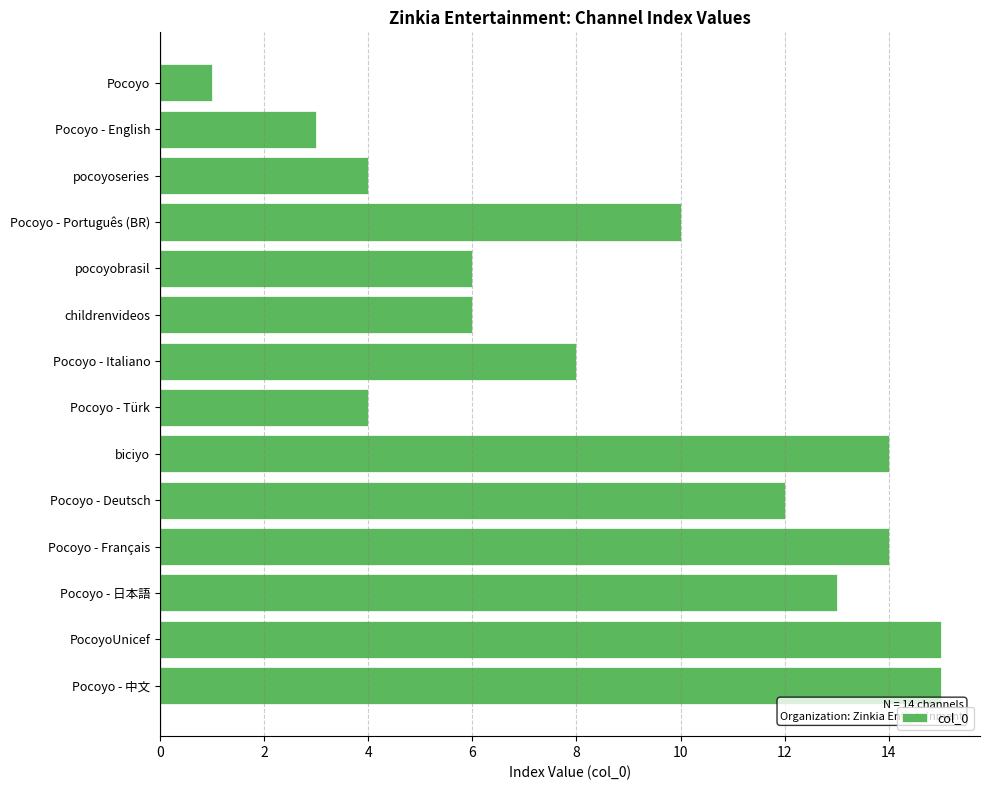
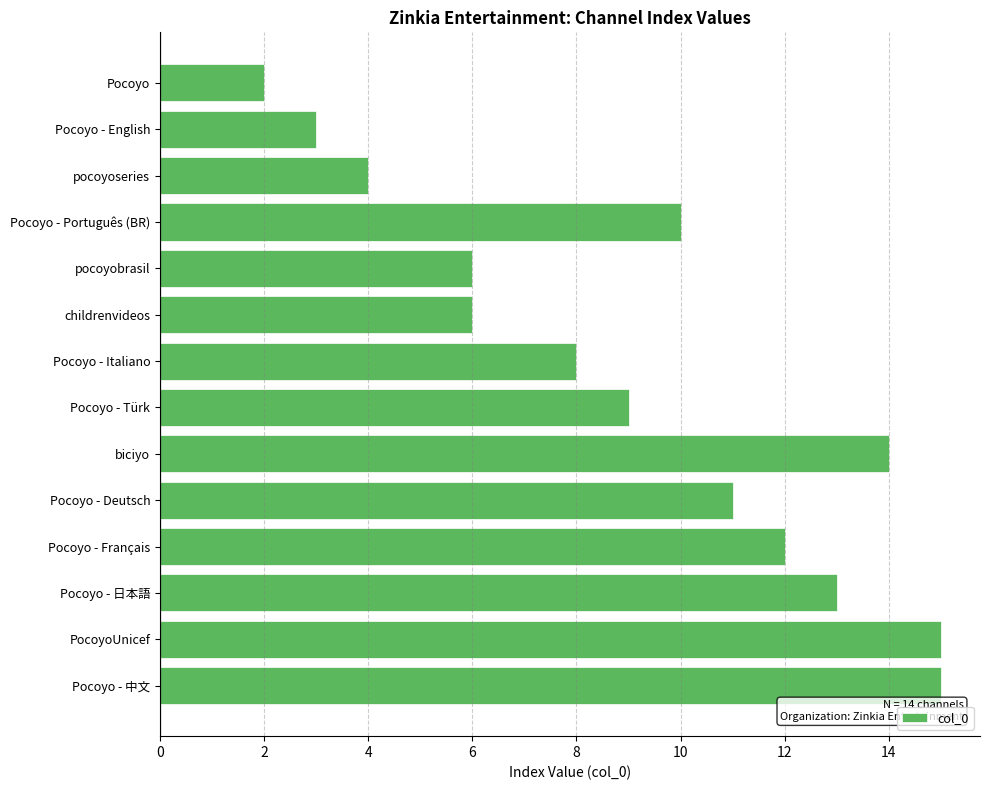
  {
-   "Pocoyo": 1,
+   "Pocoyo": 2,
    "Pocoyo - English": 3,
    "pocoyoseries": 4,
    "Pocoyo - Português (BR)": 10,
    "pocoyobrasil": 6,
    "childrenvideos": 6,
    "Pocoyo - Italiano": 8,
-   "Pocoyo - Türk": 4,
+   "Pocoyo - Türk": 9,
    "biciyo": 14,
-   "Pocoyo - Deutsch": 12,
-   "Pocoyo - Français": 14,
+   "Pocoyo - Deutsch": 11,
+   "Pocoyo - Français": 12,
    "Pocoyo - 日本語": 13,
    "PocoyoUnicef": 15
  }
